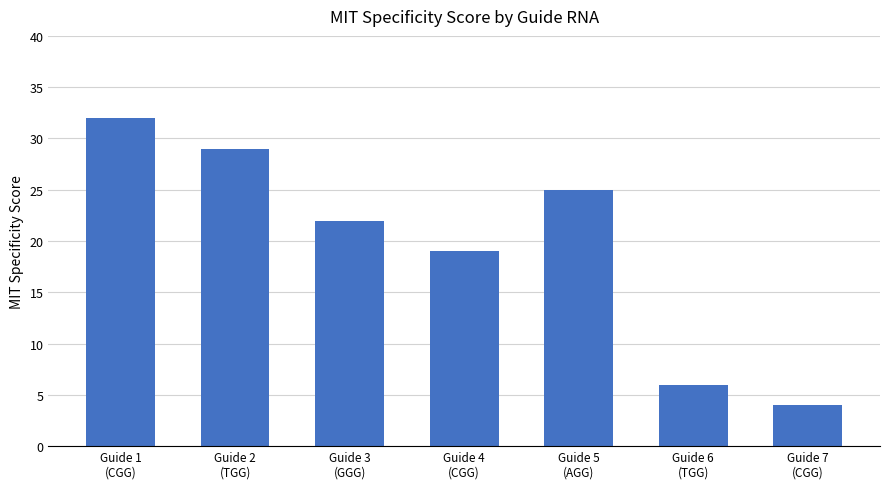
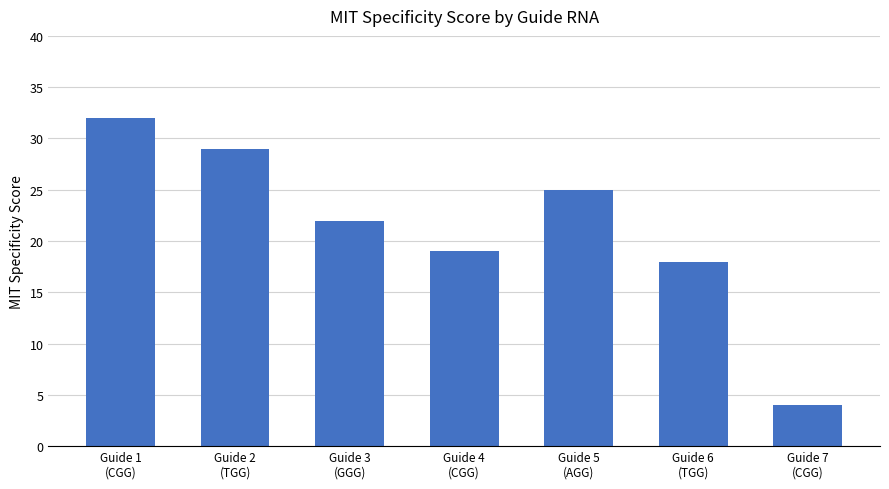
  {
    "Guide 1 (CGG)": 32,
    "Guide 2 (TGG)": 29,
    "Guide 3 (GGG)": 22,
    "Guide 4 (CGG)": 19,
    "Guide 5 (AGG)": 25,
-   "Guide 6 (TGG)": 6,
+   "Guide 6 (TGG)": 18,
    "Guide 7 (CGG)": 4
  }
